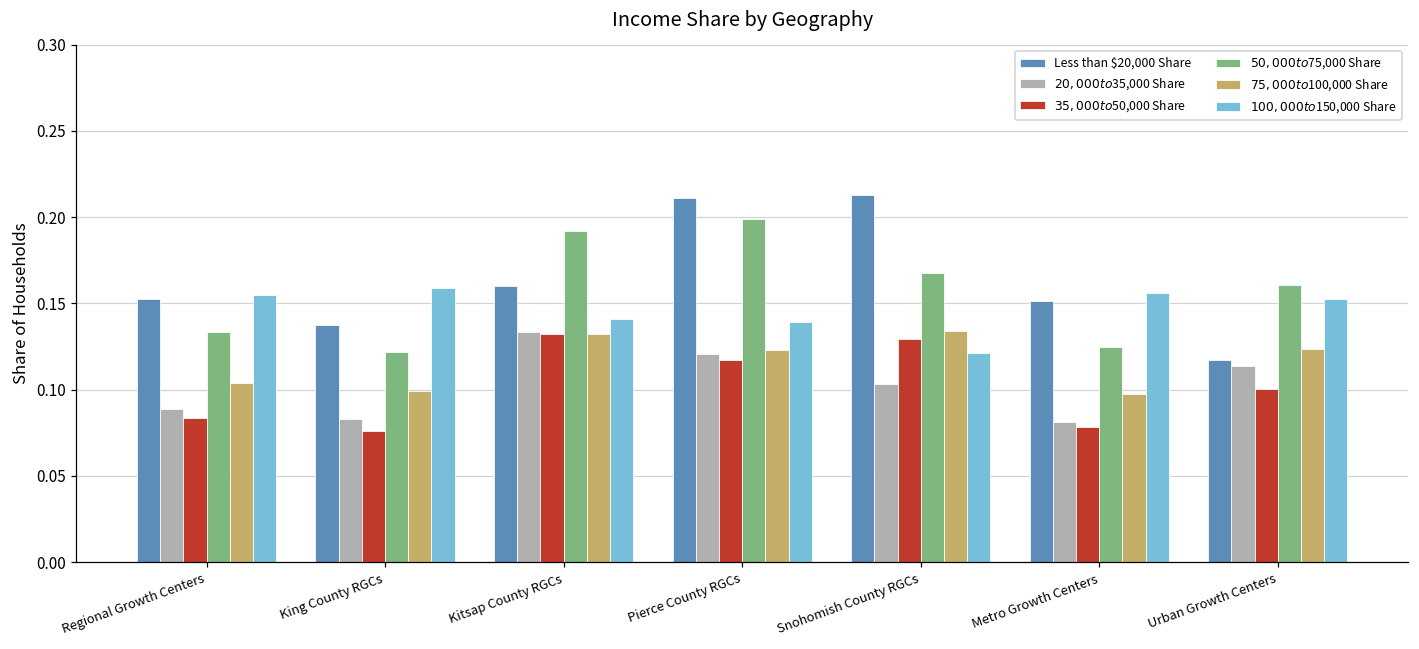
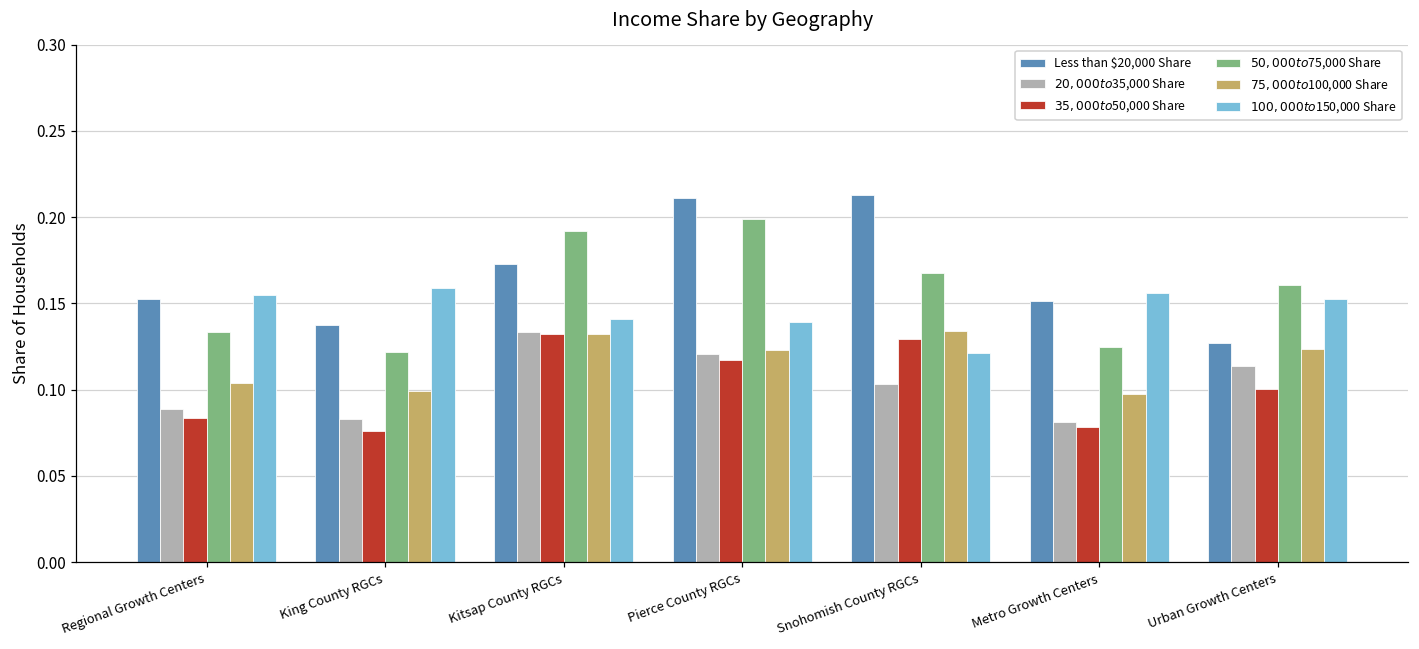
  {
    "Less than $20,000 Share": {
      "Regional Growth Centers": 0.153,
      "King County RGCs": 0.138,
-     "Kitsap County RGCs": 0.160,
+     "Kitsap County RGCs": 0.173,
      "Pierce County RGCs": 0.211,
      "Snohomish County RGCs": 0.213,
      "Metro Growth Centers": 0.152,
-     "Urban Growth Centers": 0.117
+     "Urban Growth Centers": 0.127
    }
  }
